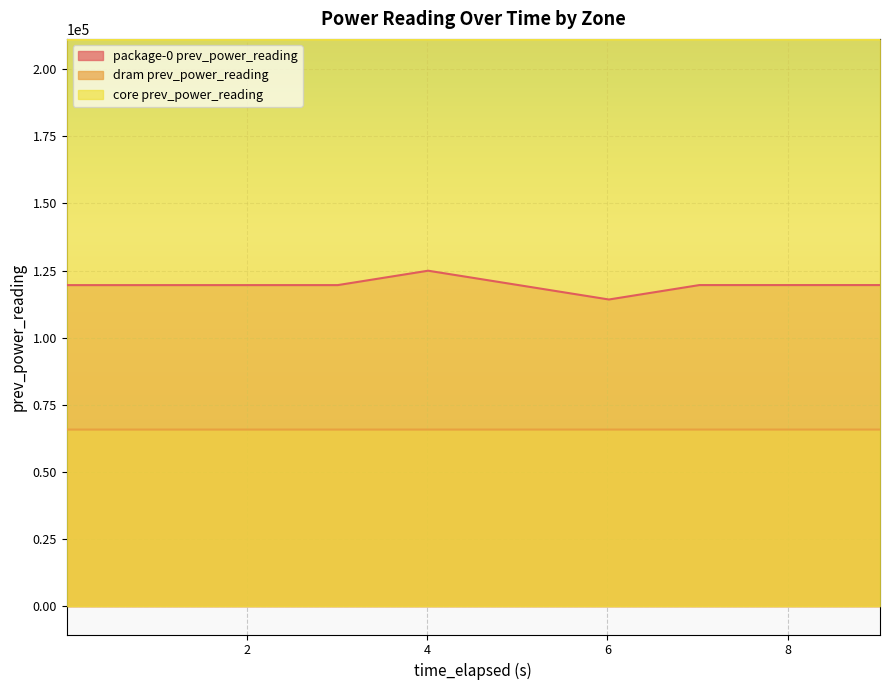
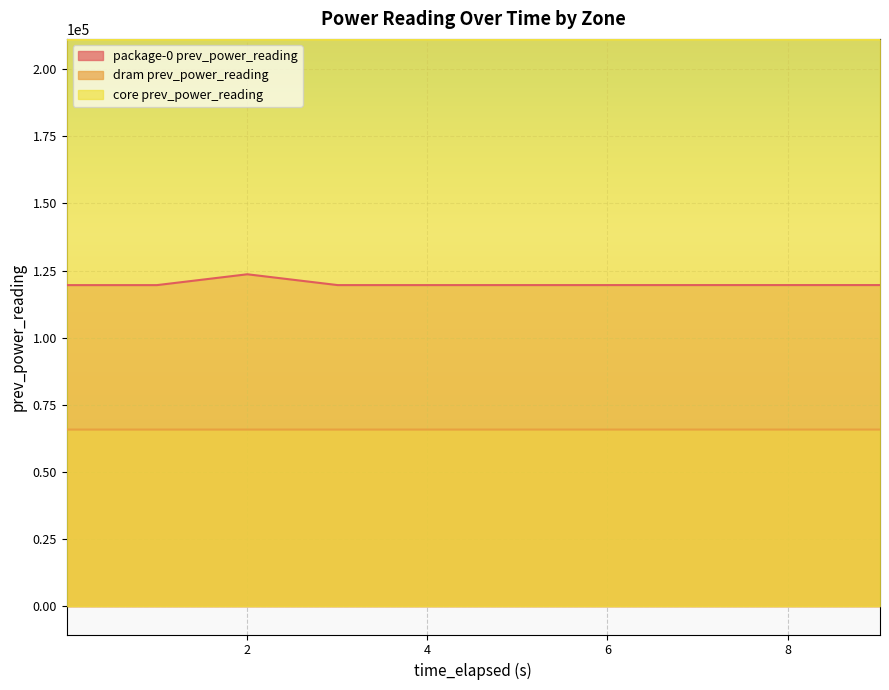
  {
    "package-0 prev_power_reading": {
-     "2": 120000,
-     "4": 125000,
-     "6": 114000
+     "2": 124000,
+     "4": 120000,
+     "6": 120000
    },
    "dram prev_power_reading": {
      "2": 66000,
      "4": 66000,
      "6": 66000
    },
    "core prev_power_reading": {
      "2": 211000,
      "4": 211000,
      "6": 211000
    }
  }
